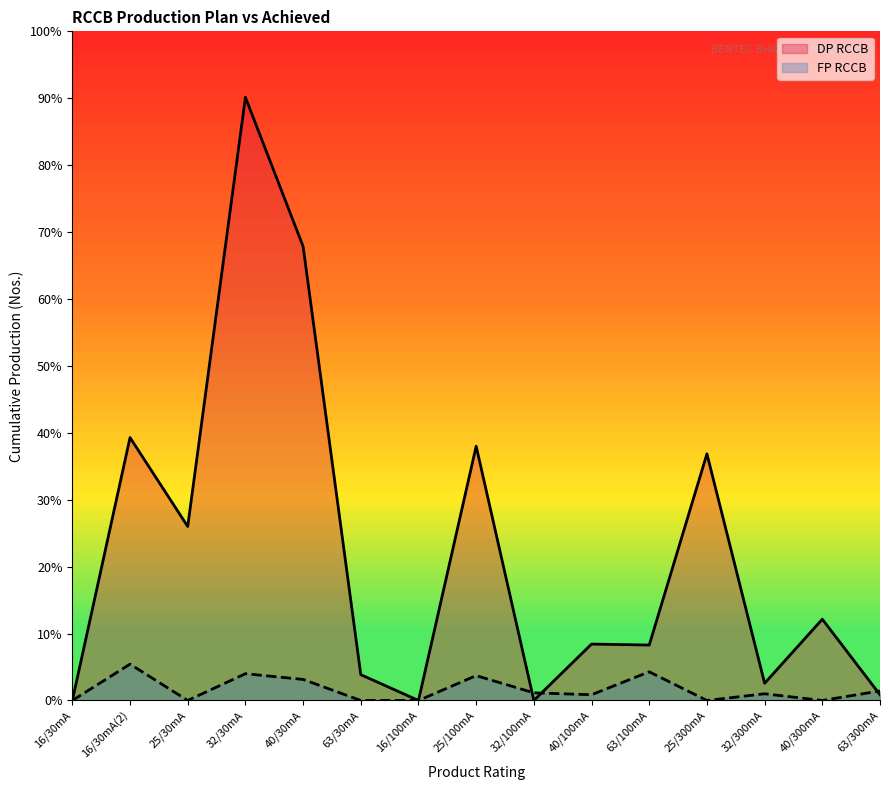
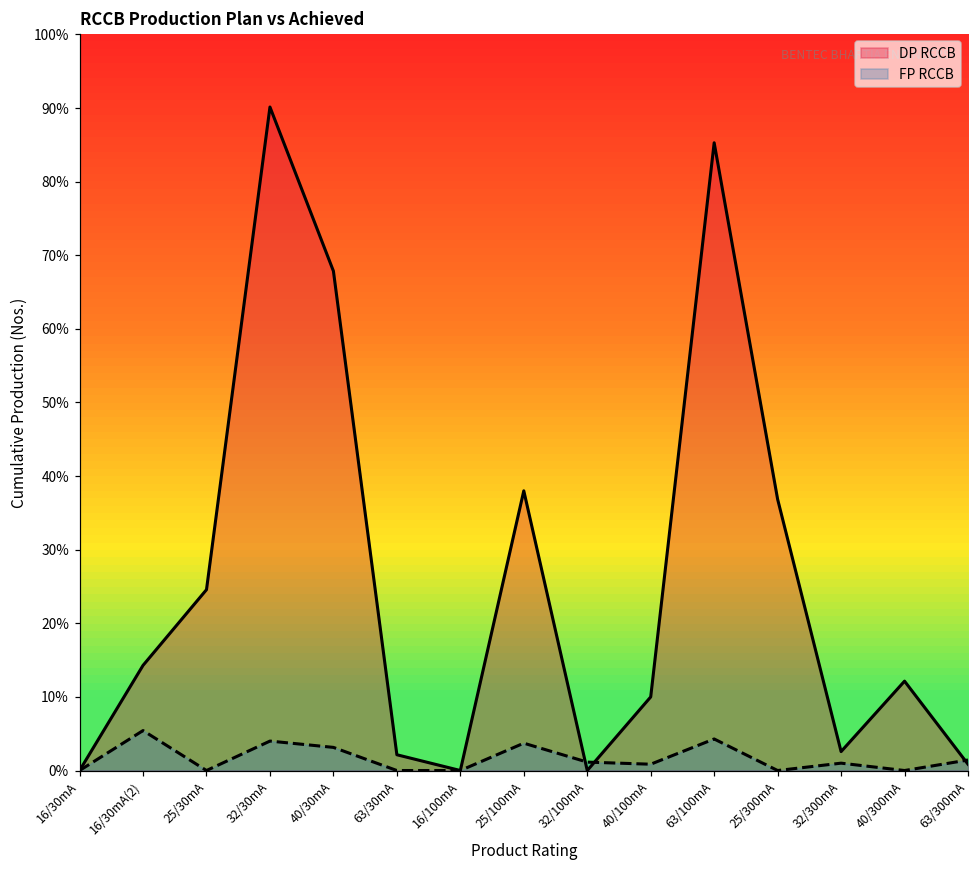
  {
    "DP RCCB": {
-     "16/30mA(2)": "39%",
-     "25/30mA": "26%",
+     "16/30mA(2)": "14%",
+     "25/30mA": "25%",
      "32/30mA": "90%",
      "40/30mA": "68%",
-     "63/30mA": "4%",
+     "63/30mA": "2%",
      "25/100mA": "38%",
      "32/100mA": "0%",
-     "40/100mA": "8%",
-     "63/100mA": "8%",
+     "40/100mA": "10%",
+     "63/100mA": "85%",
      "25/300mA": "37%",
      "32/300mA": "3%",
      "40/300mA": "12%",
      "63/300mA": "1%"
    },
    "FP RCCB": {
      "16/30mA(2)": "5%",
      "25/30mA": "0%",
      "32/30mA": "4%",
      "40/30mA": "3%",
      "63/30mA": "0%",
      "25/100mA": "4%",
      "32/100mA": "1%",
      "40/100mA": "1%",
      "63/100mA": "4%",
      "25/300mA": "0%",
      "32/300mA": "1%",
      "40/300mA": "0%",
      "63/300mA": "1%"
    }
  }
